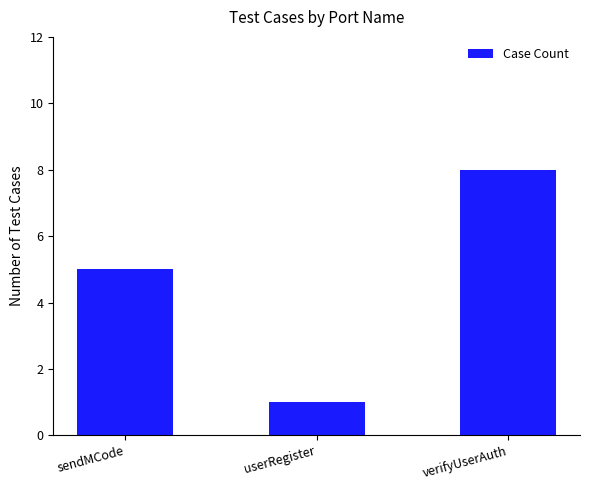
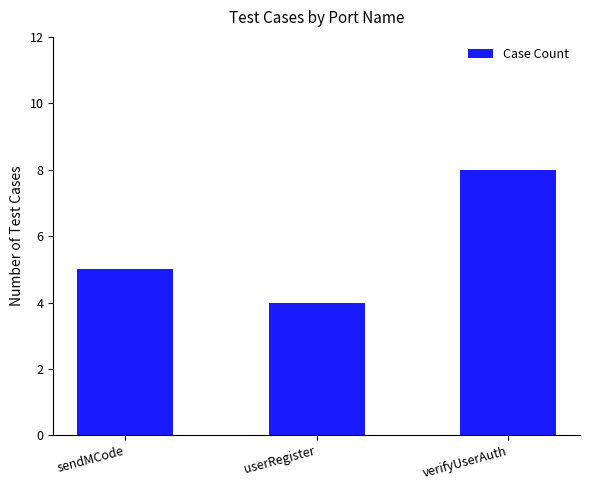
  {
    "sendMCode": 5,
-   "userRegister": 1,
+   "userRegister": 4,
    "verifyUserAuth": 8
  }
